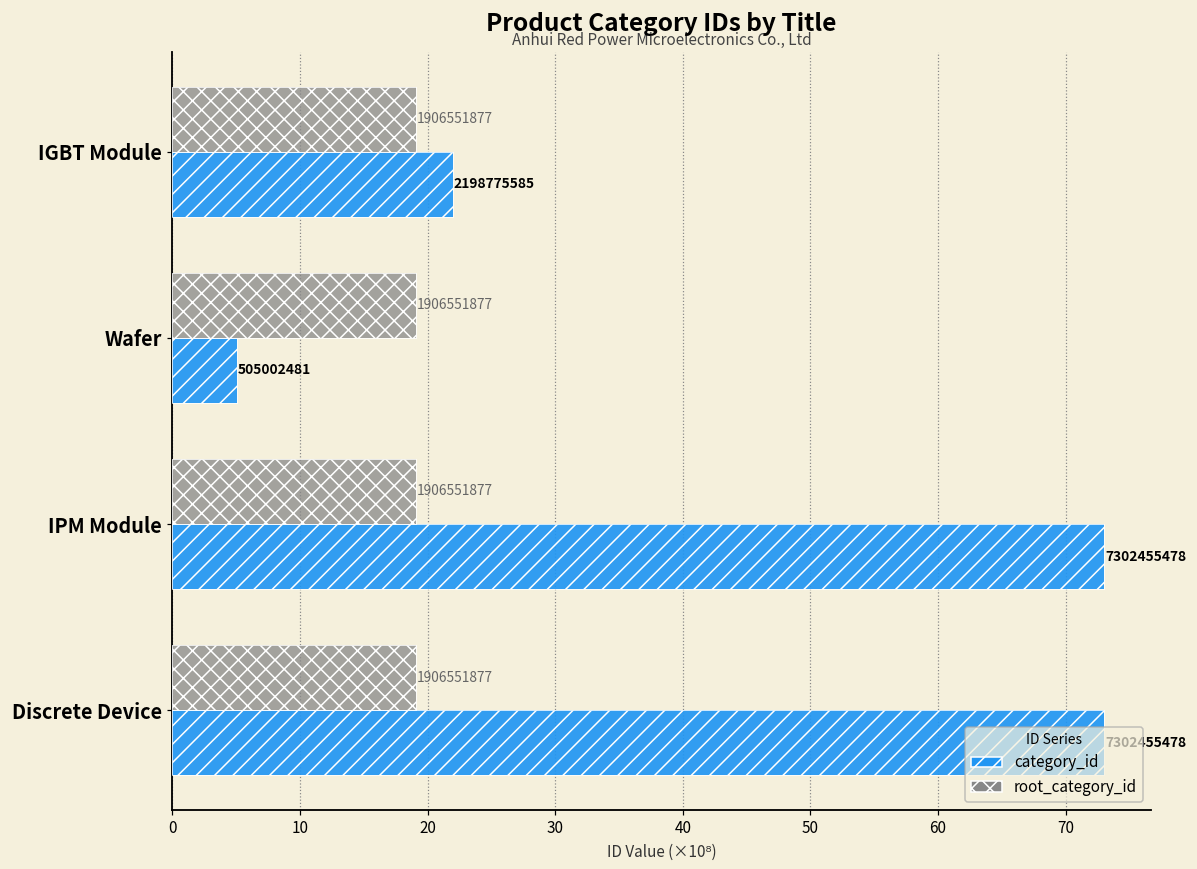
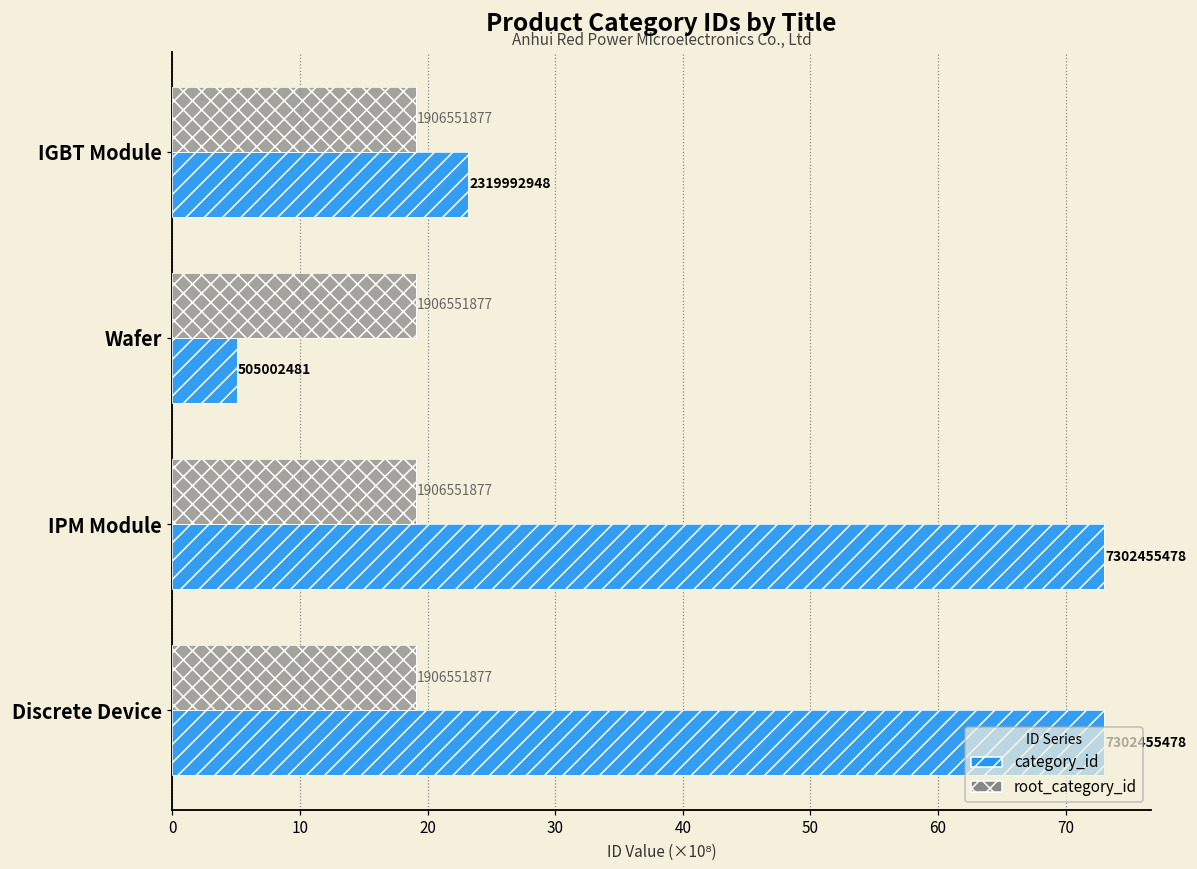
  {
    "category_id": {
-     "IGBT Module": 2198775585
+     "IGBT Module": 2319992948
    }
  }
